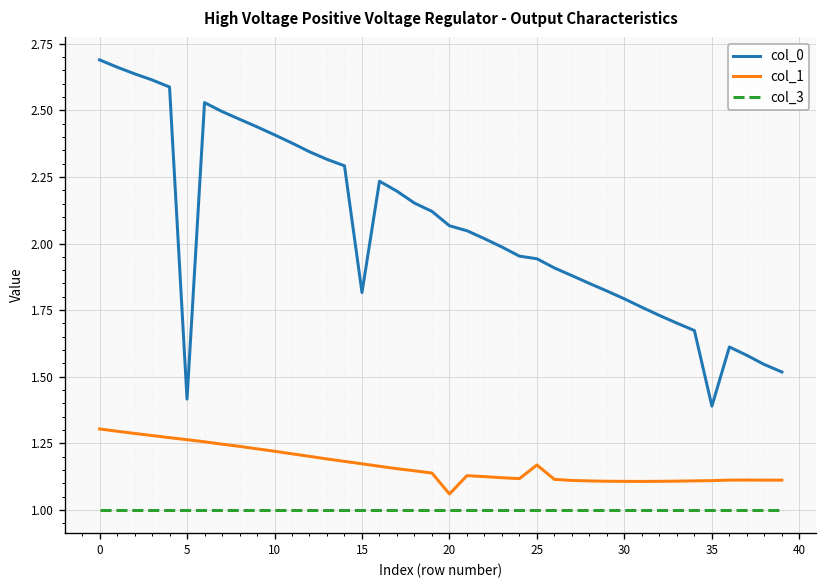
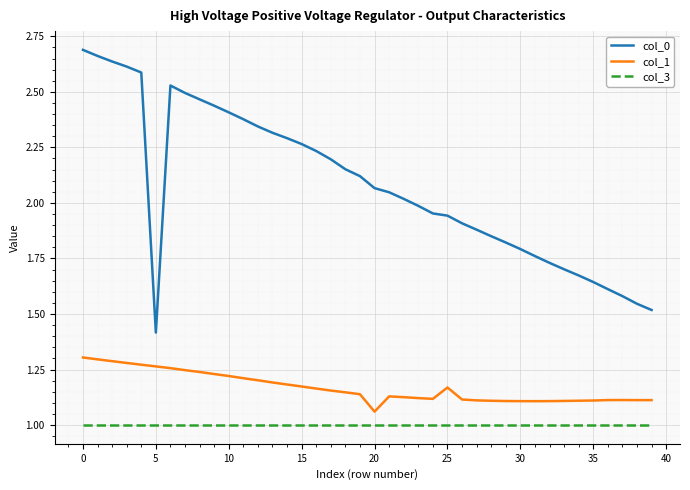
  {
    "col_0": {
      "0": 2.69,
      "5": 1.42,
      "10": 2.41,
-     "15": 1.82,
+     "15": 2.27,
      "20": 2.07,
      "25": 1.94,
      "30": 1.79,
-     "35": 1.39
+     "35": 1.64
    },
    "col_1": {
      "0": 1.30,
      "5": 1.26,
      "10": 1.22,
      "15": 1.17,
      "20": 1.06,
      "25": 1.17,
      "30": 1.11,
      "35": 1.11
    },
    "col_3": {
      "0": 1.00,
      "5": 1.00,
      "10": 1.00,
      "15": 1.00,
      "20": 1.00,
      "25": 1.00,
      "30": 1.00,
      "35": 1.00
    }
  }
